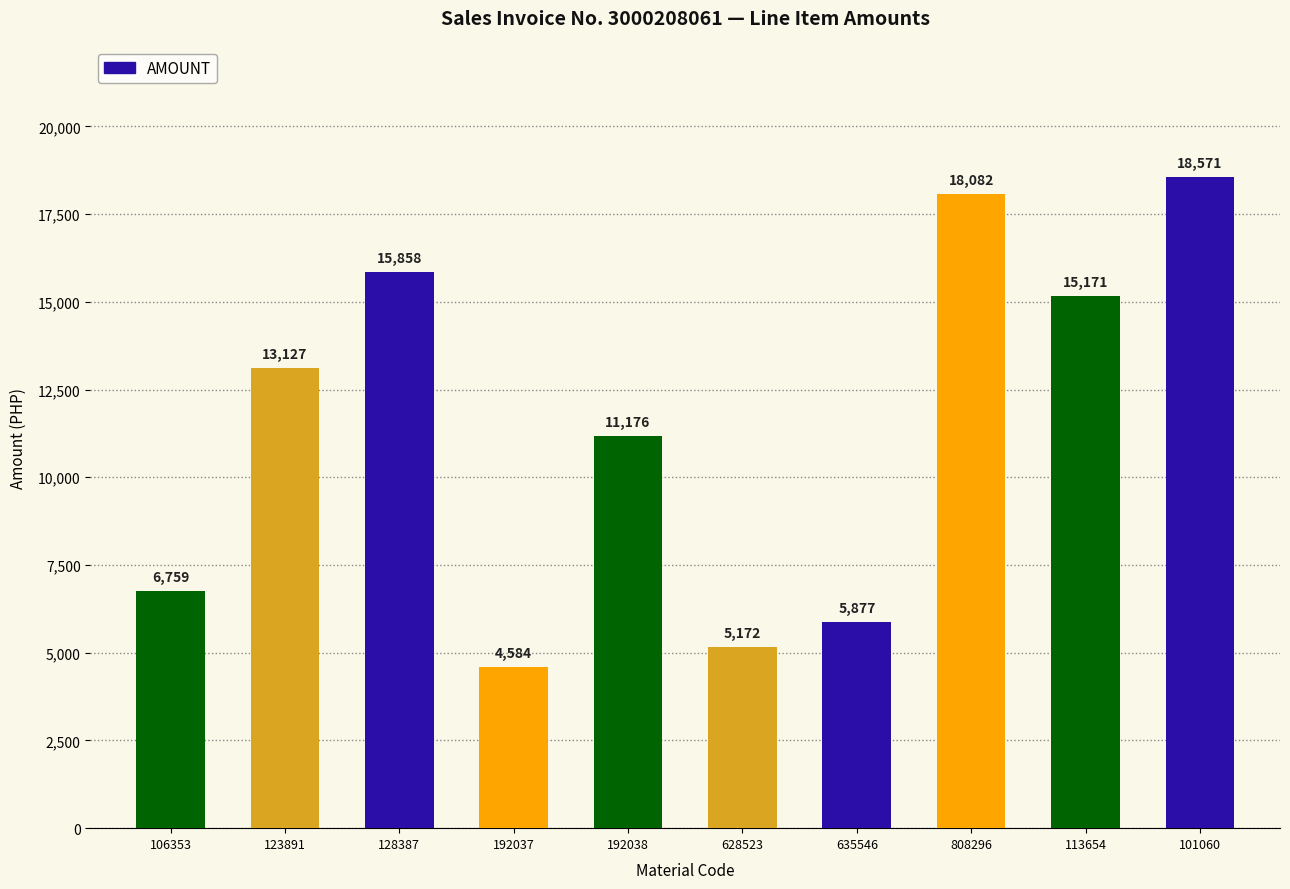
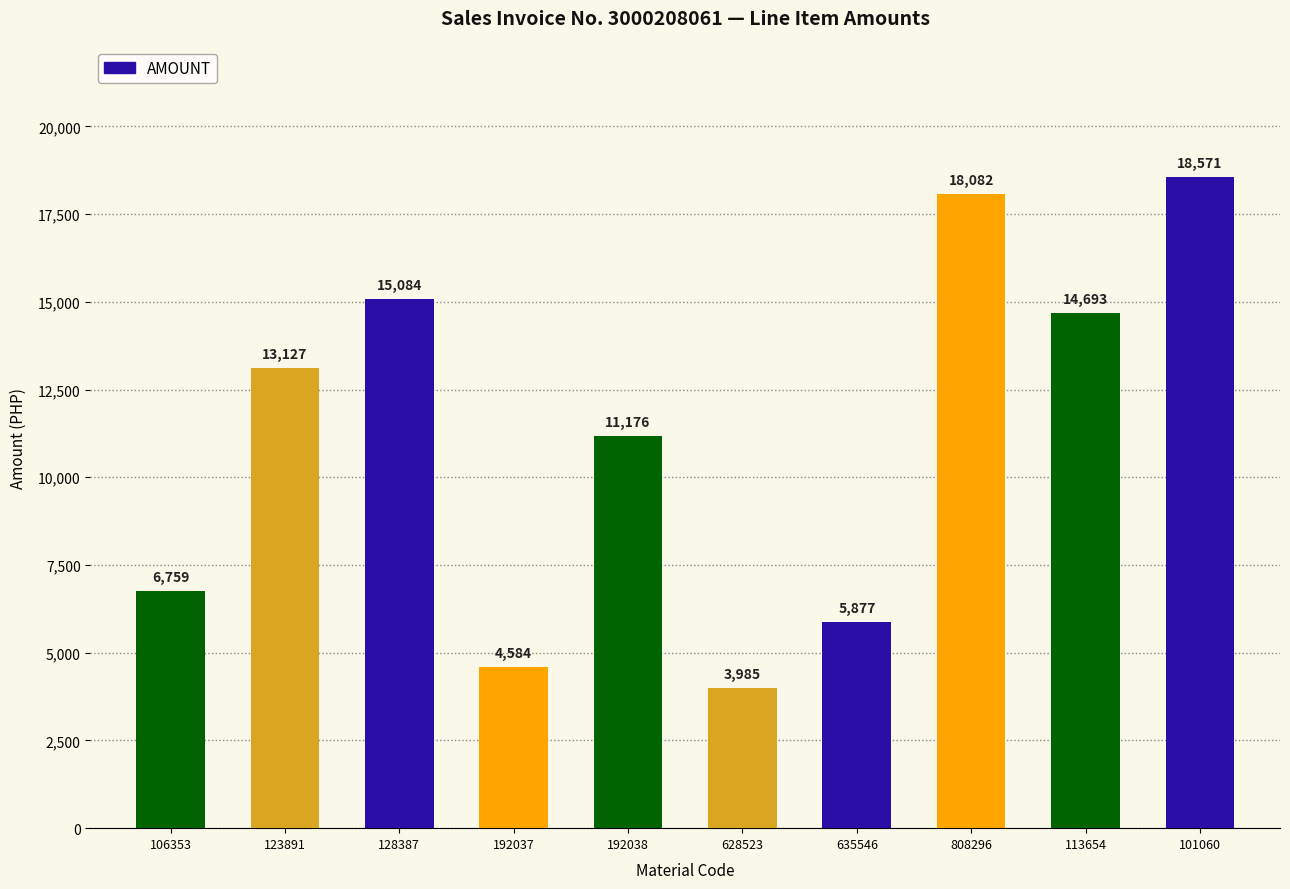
  {
    "106353": "6,759",
    "123891": "13,127",
-   "128387": "15,858",
+   "128387": "15,084",
    "192037": "4,584",
    "192038": "11,176",
-   "628523": "5,172",
+   "628523": "3,985",
    "635546": "5,877",
    "808296": "18,082",
-   "113654": "15,171",
+   "113654": "14,693",
    "101060": "18,571"
  }
